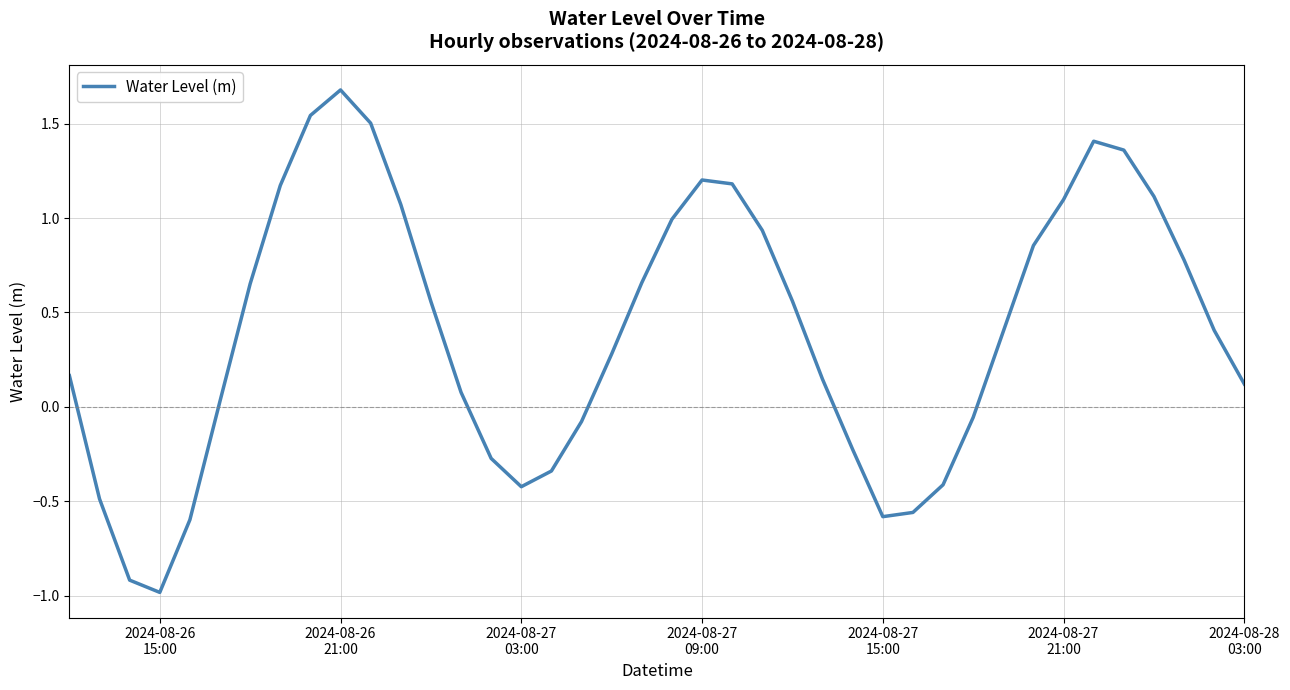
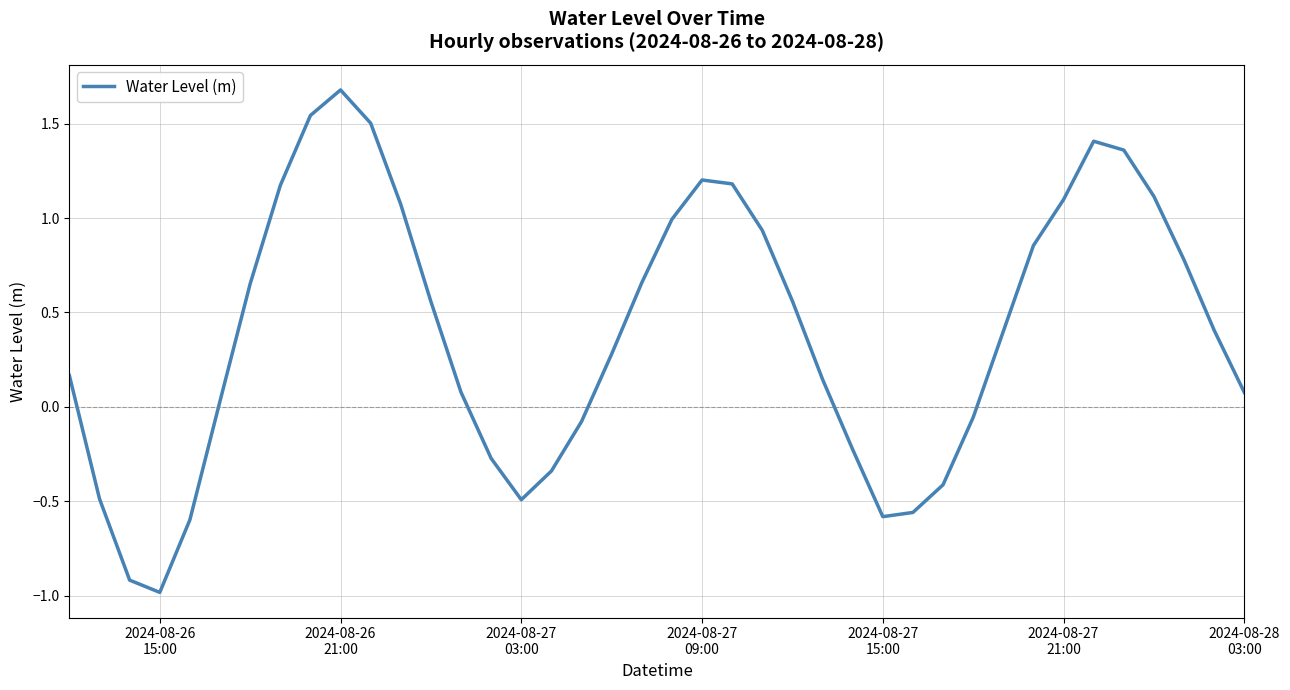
  {
    "2024-08-26 15:00": -0.98,
    "2024-08-26 21:00": 1.68,
-   "2024-08-27 03:00": -0.42,
+   "2024-08-27 03:00": -0.49,
    "2024-08-27 09:00": 1.20,
    "2024-08-27 15:00": -0.58,
    "2024-08-27 21:00": 1.10,
-   "2024-08-28 03:00": 0.12
+   "2024-08-28 03:00": 0.08
  }
